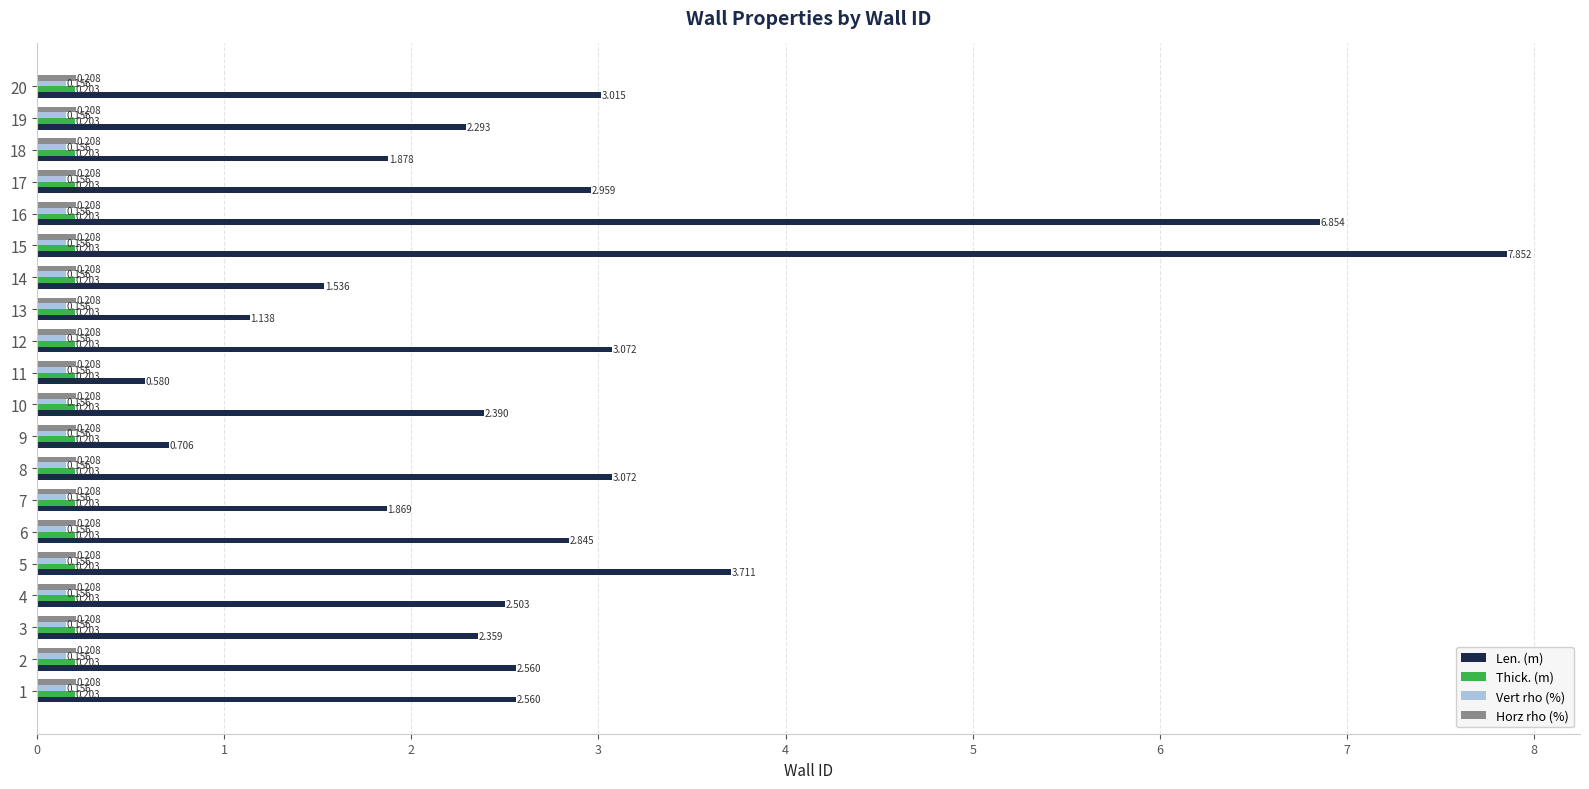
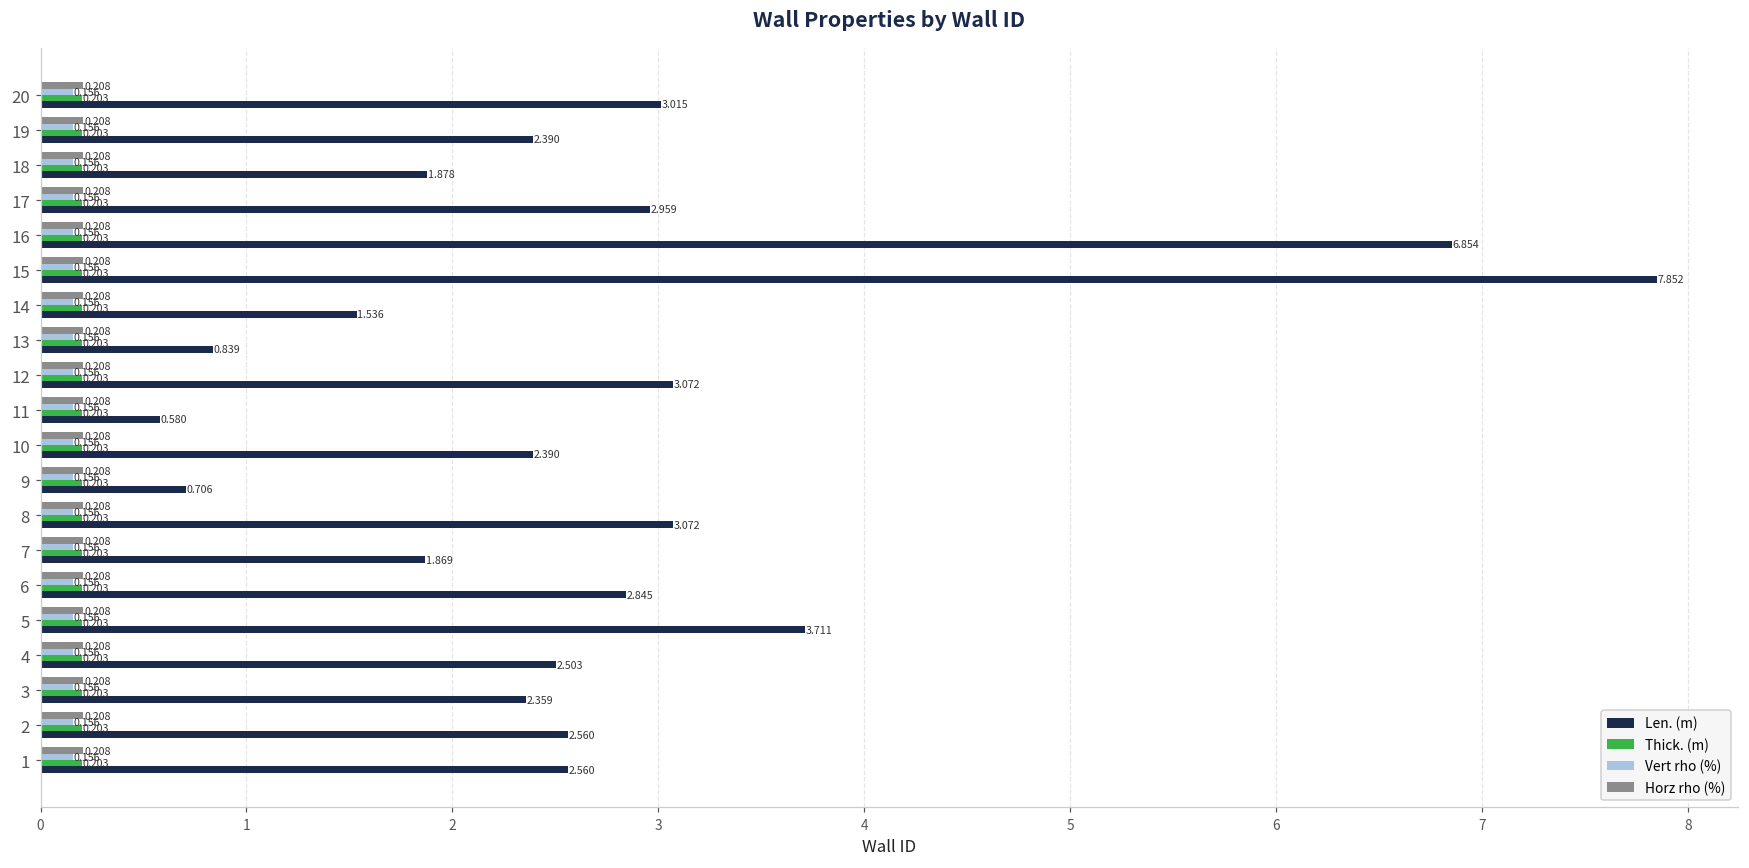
  {
    "Len. (m)": {
      "20": 3.015,
-     "19": 2.293,
+     "19": 2.390,
      "18": 1.878,
      "17": 2.959,
      "16": 6.854,
      "15": 7.852,
      "14": 1.536,
-     "13": 1.138,
+     "13": 0.839,
      "12": 3.072,
      "11": 0.580,
      "10": 2.390,
      "9": 0.706,
      "8": 3.072,
      "7": 1.869,
      "6": 2.845,
      "5": 3.711,
      "4": 2.503,
      "3": 2.359,
      "2": 2.560,
      "1": 2.560
    }
  }
